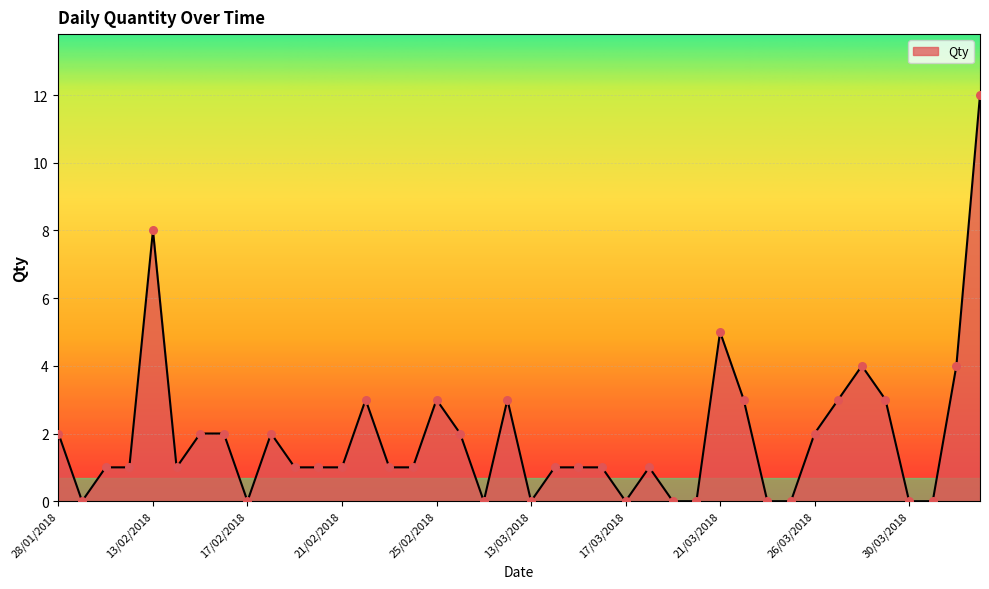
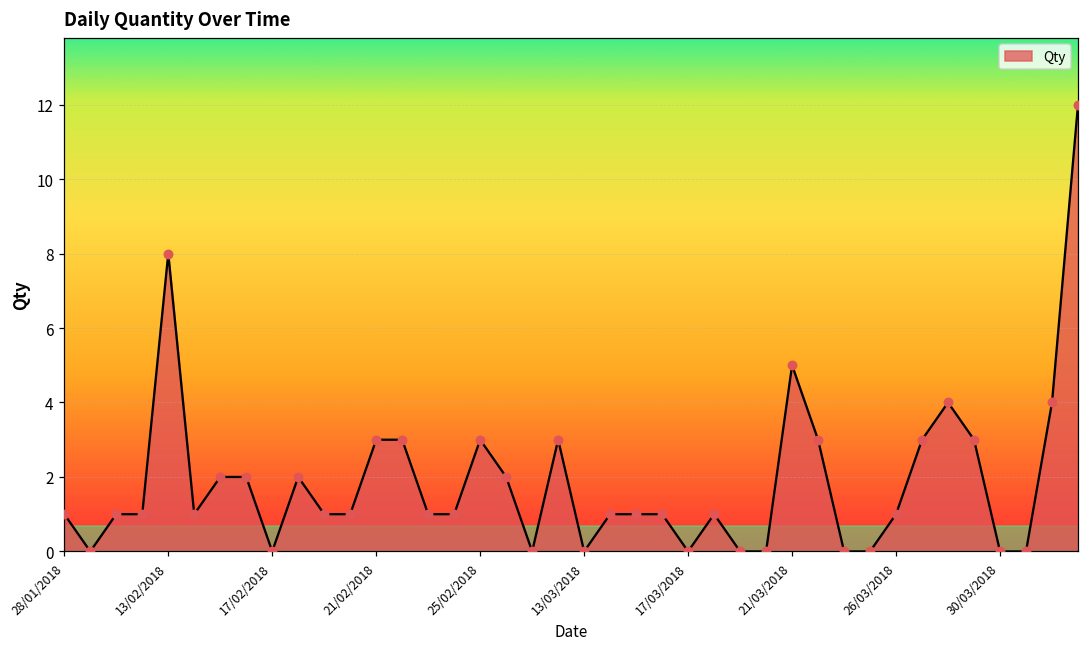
  {
-   "28/01/2018": 2,
+   "28/01/2018": 1,
    "13/02/2018": 8,
-   "21/02/2018": 1,
+   "21/02/2018": 3,
    "25/02/2018": 3,
    "21/03/2018": 5,
-   "26/03/2018": 2
+   "26/03/2018": 1
  }
